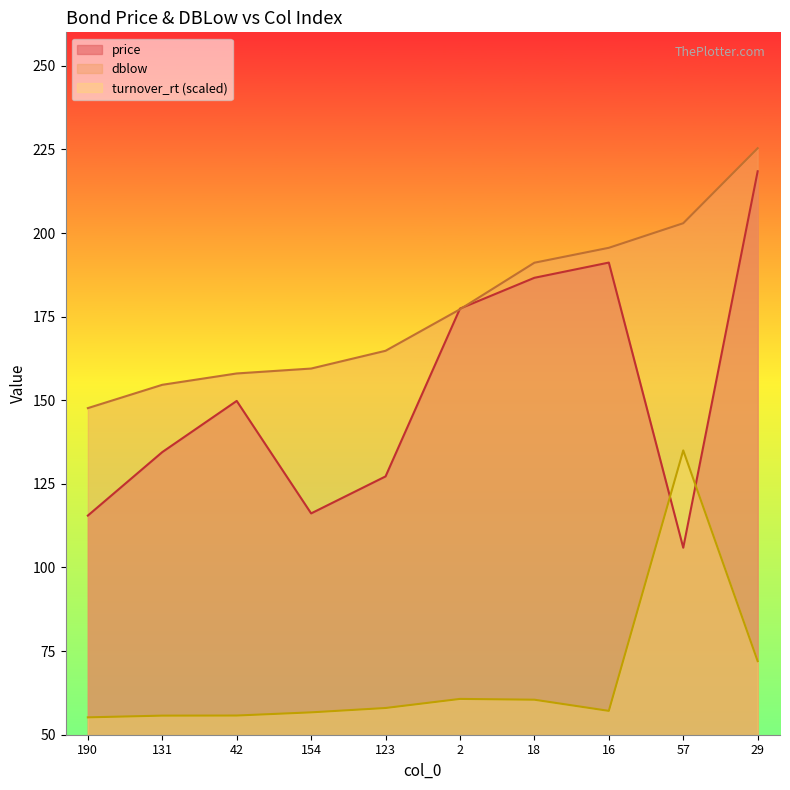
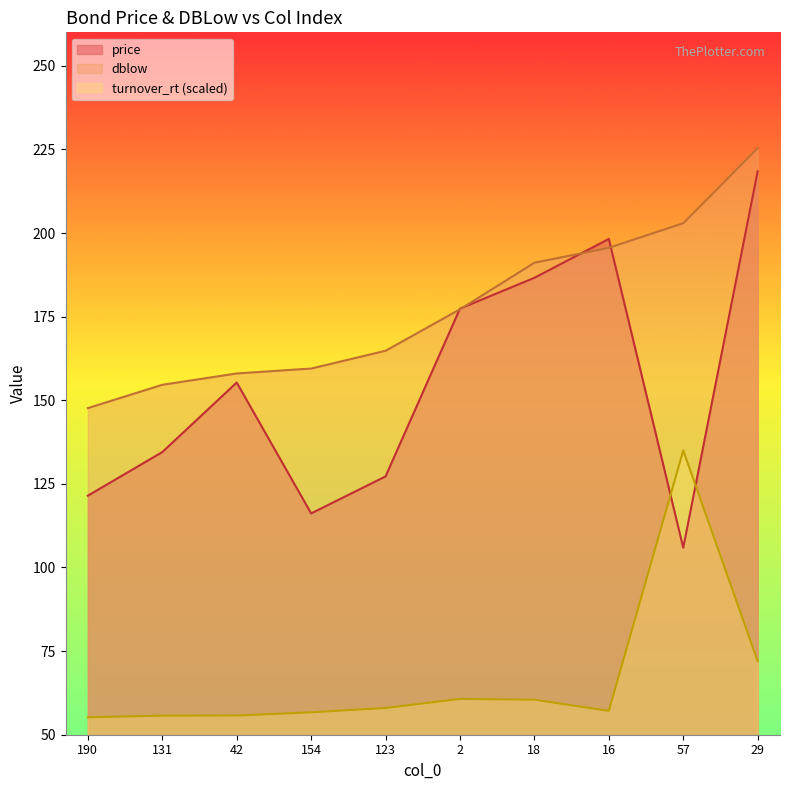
  {
    "price": {
-     "190": 116,
+     "190": 121,
      "131": 135,
-     "42": 150,
+     "42": 155,
      "154": 116,
      "123": 127,
      "18": 187,
-     "16": 191,
+     "16": 198,
      "57": 106,
      "29": 218
    }
  }
